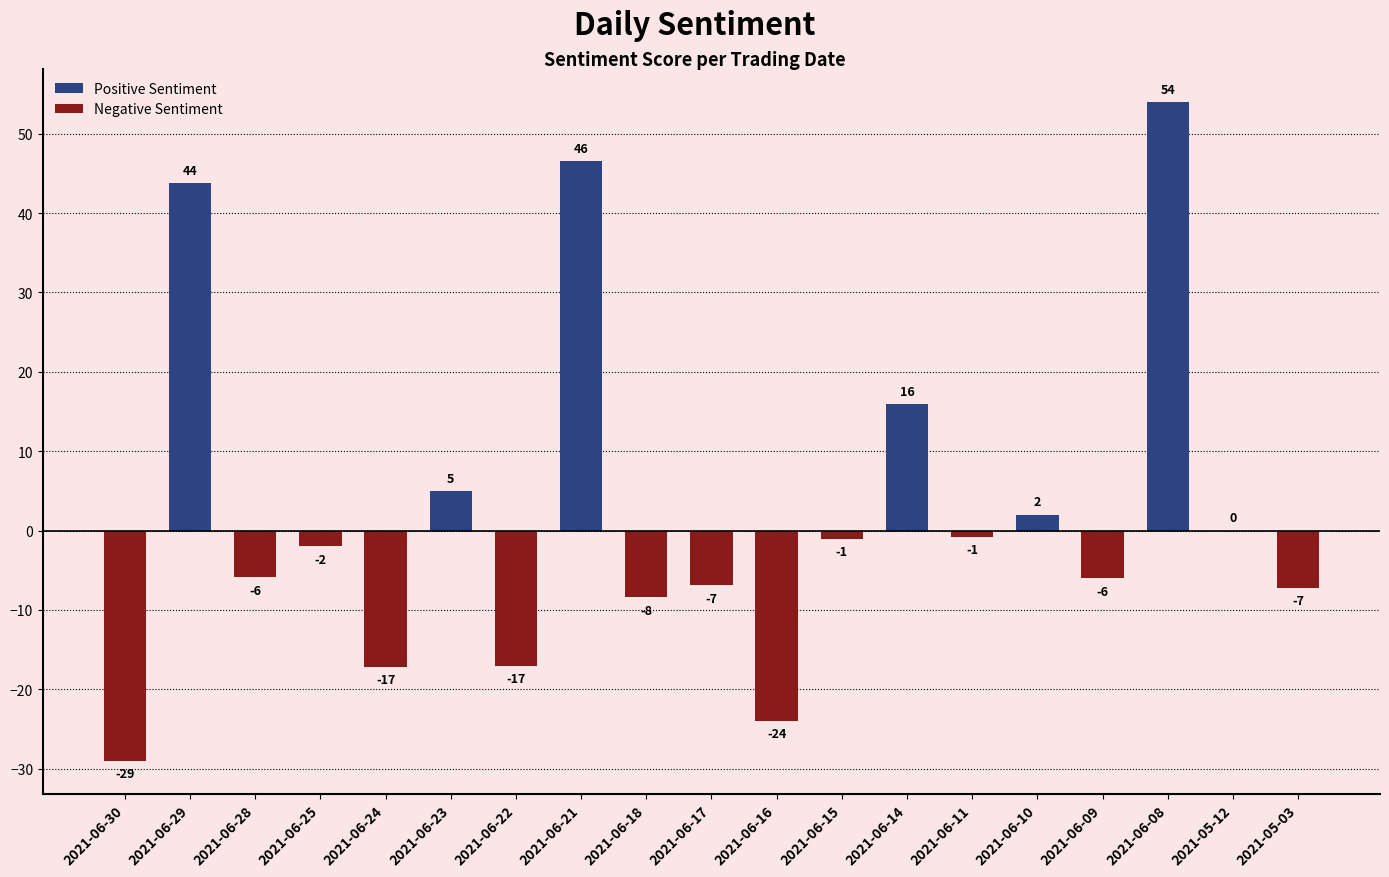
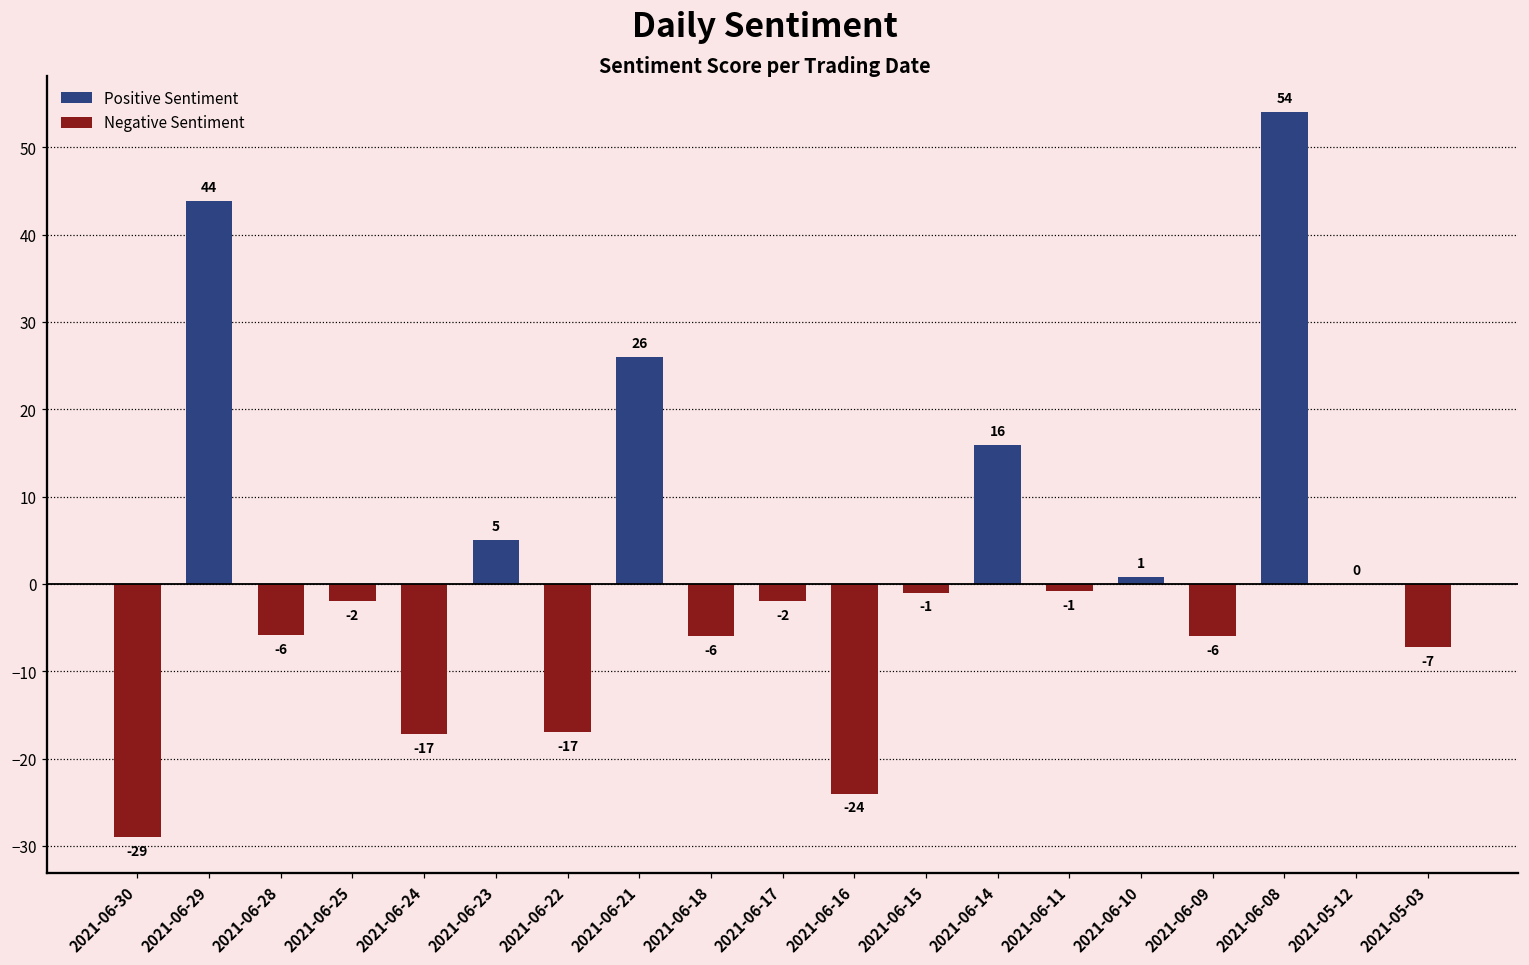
  {
    "Positive Sentiment": {
      "2021-06-29": 44,
      "2021-06-23": 5,
-     "2021-06-21": 46,
+     "2021-06-21": 26,
      "2021-06-14": 16,
-     "2021-06-10": 2,
+     "2021-06-10": 1,
      "2021-06-08": 54,
      "2021-05-12": 0
    },
    "Negative Sentiment": {
      "2021-06-30": -29,
      "2021-06-28": -6,
      "2021-06-25": -2,
      "2021-06-24": -17,
      "2021-06-22": -17,
-     "2021-06-18": -8,
-     "2021-06-17": -7,
+     "2021-06-18": -6,
+     "2021-06-17": -2,
      "2021-06-16": -24,
      "2021-06-15": -1,
      "2021-06-11": -1,
      "2021-06-09": -6,
      "2021-05-03": -7
    }
  }
